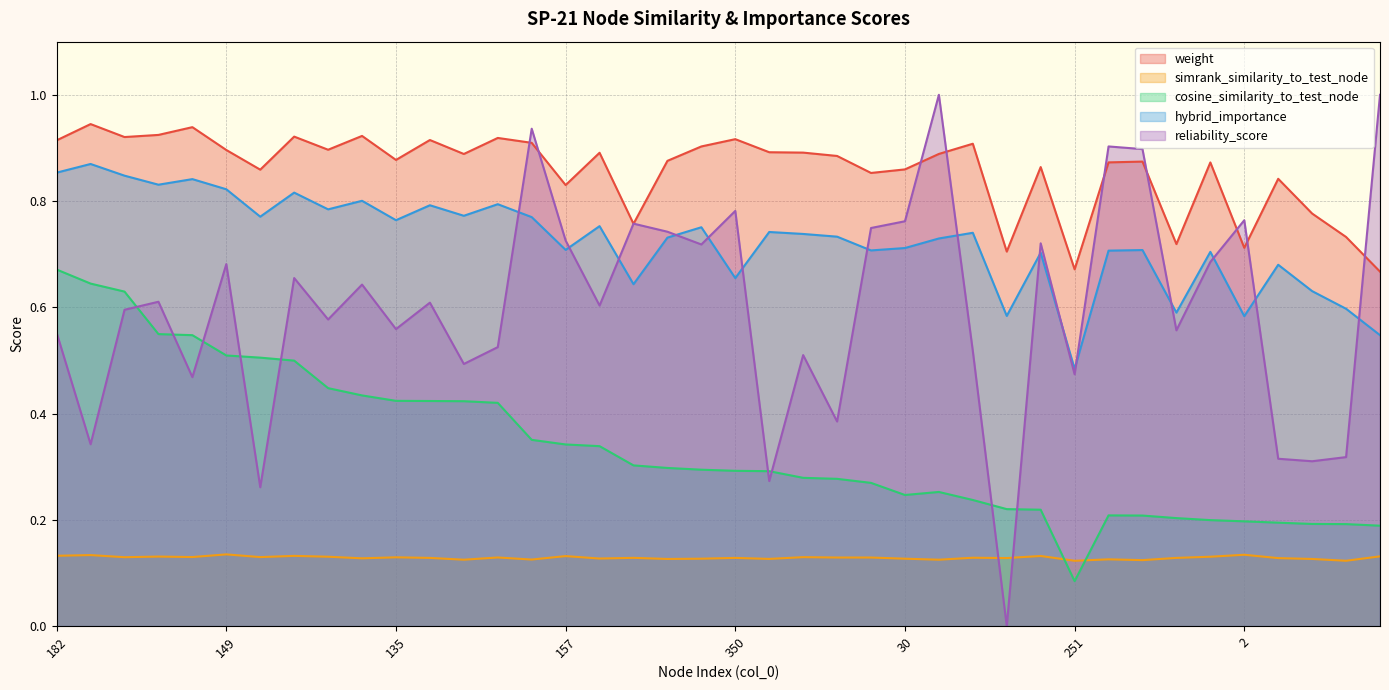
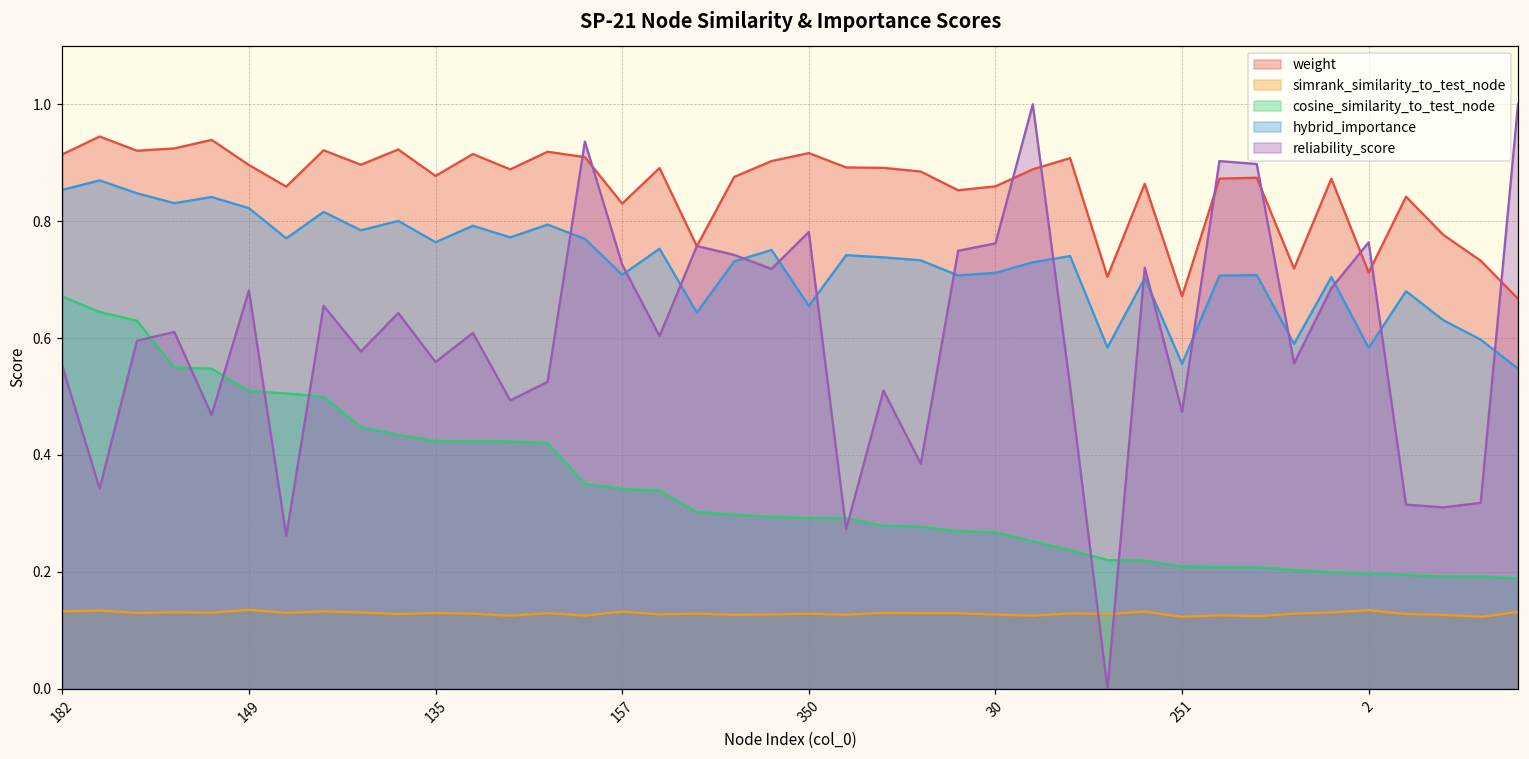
  {
    "cosine_similarity_to_test_node": {
      "182": 0.67,
      "149": 0.51,
      "135": 0.42,
      "157": 0.34,
      "350": 0.29,
-     "30": 0.25,
-     "251": 0.08
+     "30": 0.27,
+     "251": 0.21
    },
    "hybrid_importance": {
      "182": 0.85,
      "149": 0.82,
      "135": 0.76,
      "157": 0.71,
      "350": 0.66,
      "30": 0.71,
-     "251": 0.48
+     "251": 0.56
    },
    "reliability_score": {
      "182": 0.55,
      "149": 0.68,
      "135": 0.56,
      "157": 0.73,
      "350": 0.78,
      "30": 0.76,
      "251": 0.47
    }
  }
